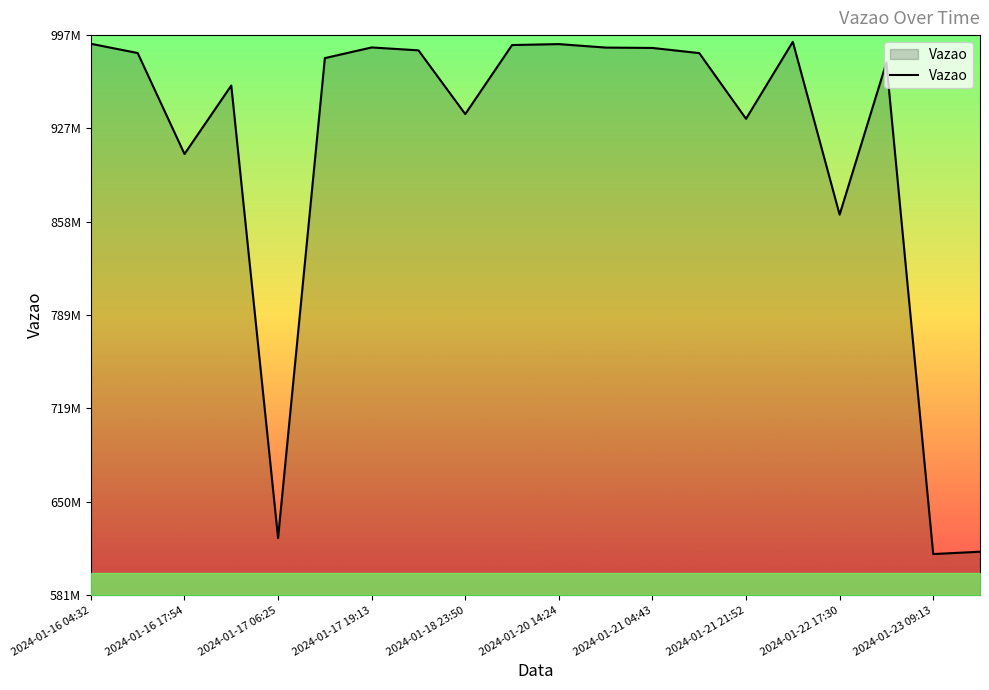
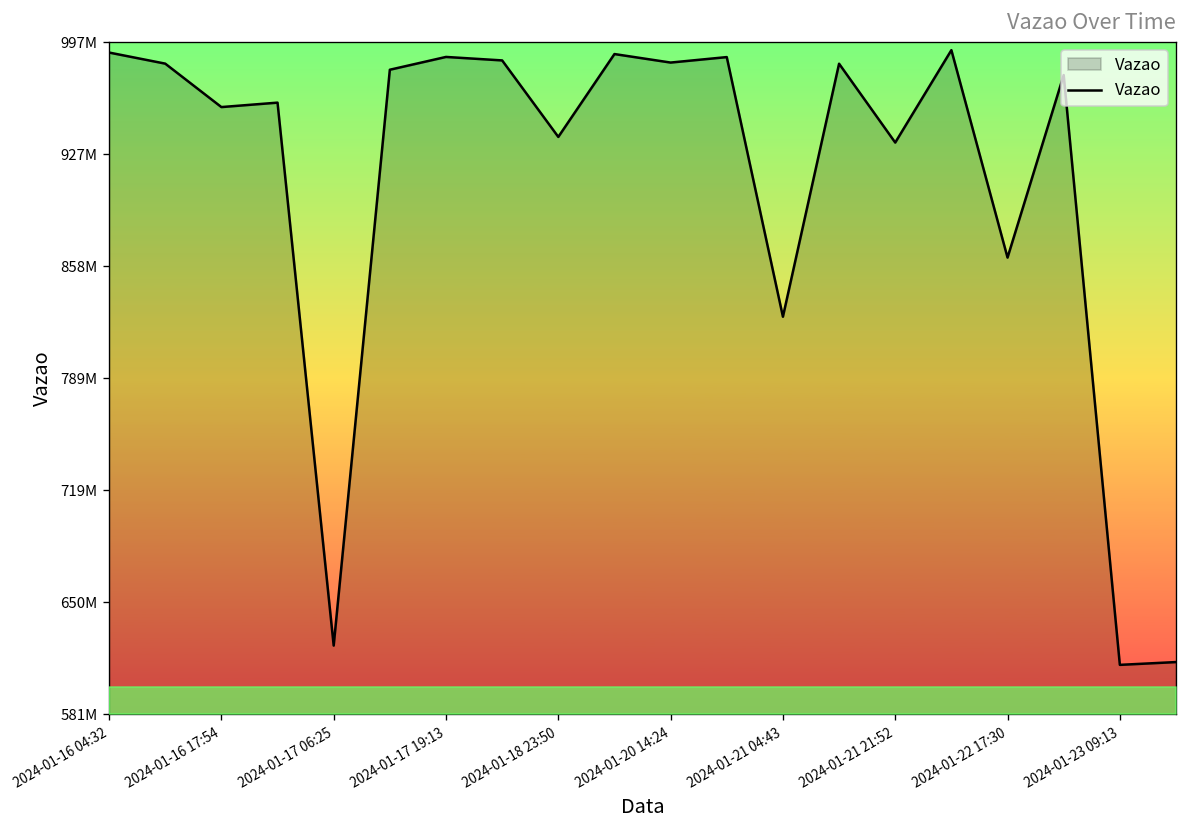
  {
    "Vazao": {
      "2024-01-16 04:32": 990000000,
-     "2024-01-16 17:54": 908000000,
+     "2024-01-16 17:54": 957000000,
      "2024-01-17 06:25": 623000000,
      "2024-01-17 19:13": 988000000,
      "2024-01-18 23:50": 938000000,
-     "2024-01-20 14:24": 990000000,
-     "2024-01-21 04:43": 987000000,
+     "2024-01-20 14:24": 984000000,
+     "2024-01-21 04:43": 827000000,
      "2024-01-21 21:52": 935000000,
      "2024-01-22 17:30": 863000000,
      "2024-01-23 09:13": 611000000
    }
  }
